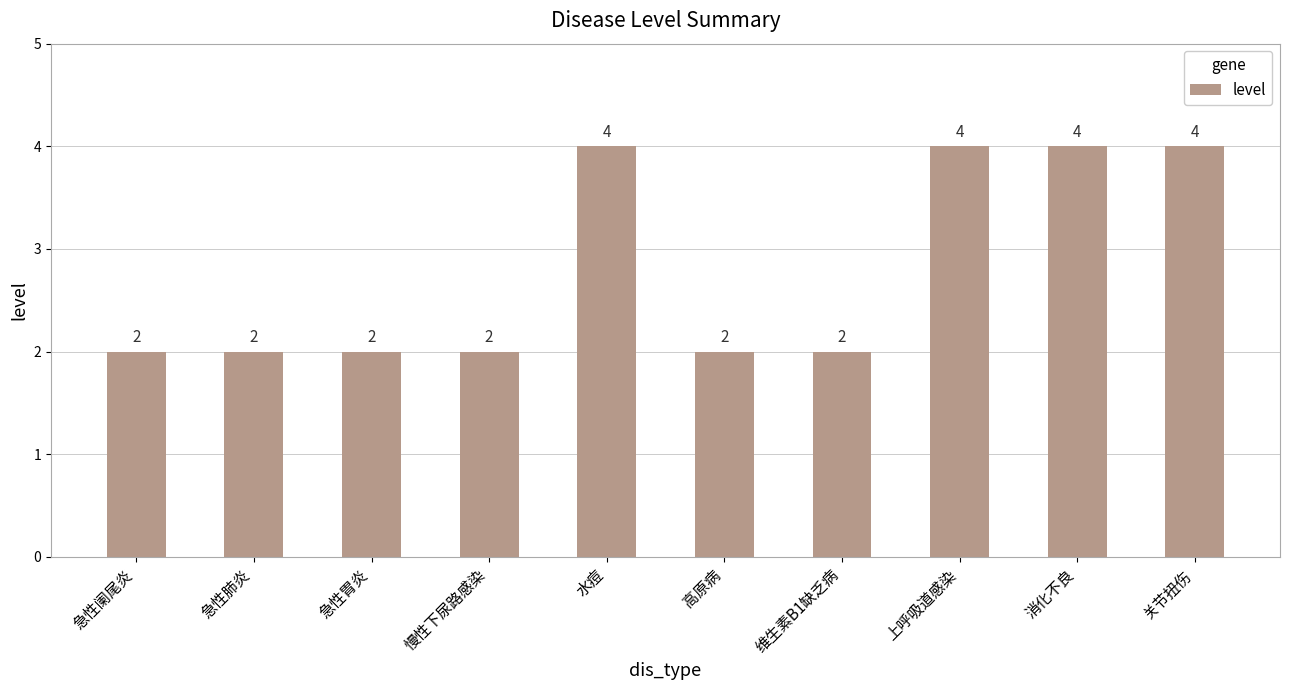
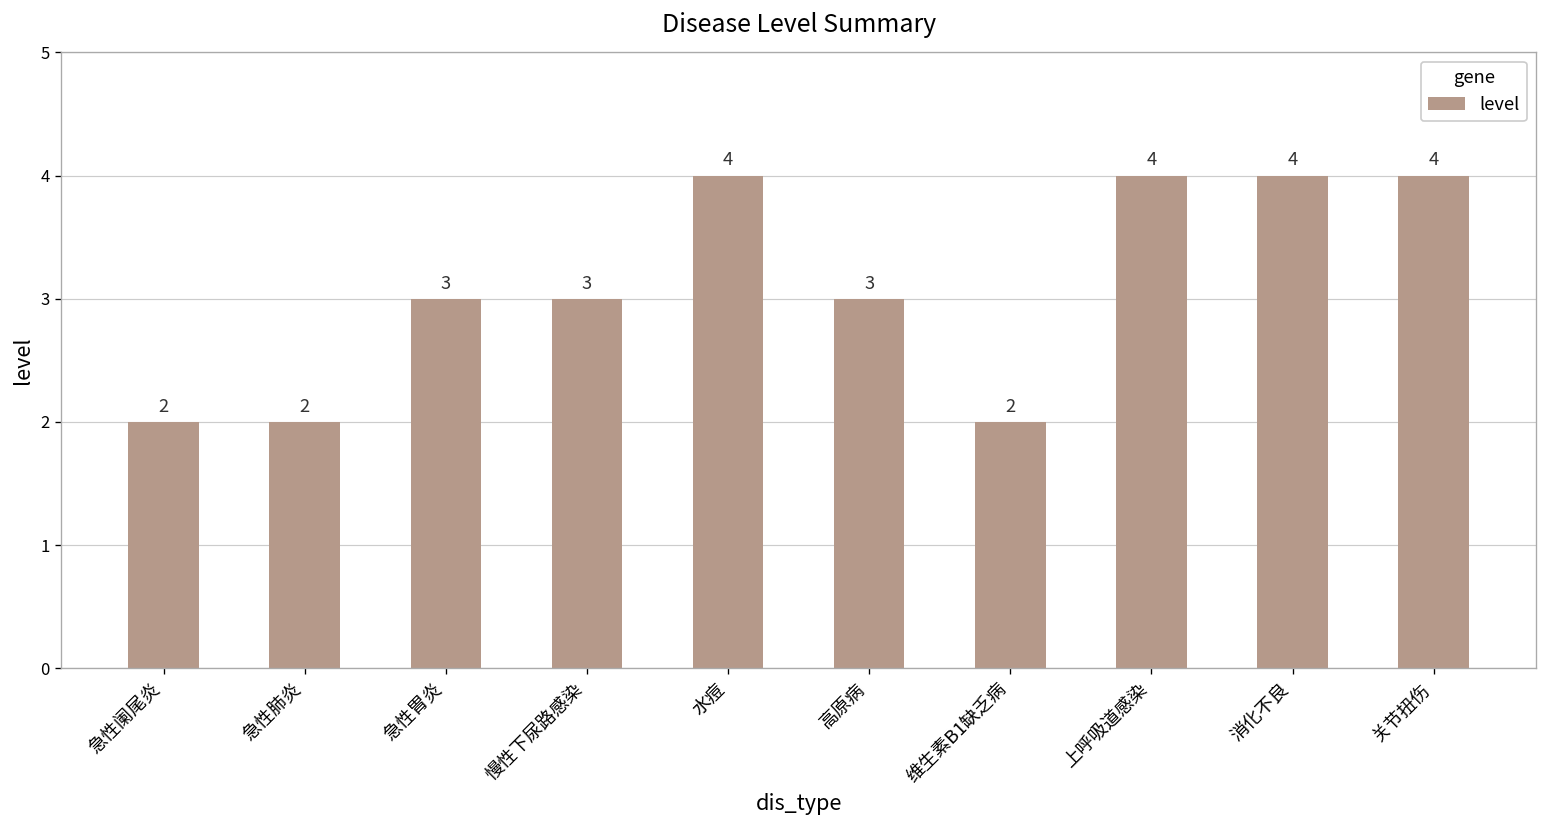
  {
    "急性阑尾炎": 2,
    "急性肺炎": 2,
-   "急性胃炎": 2,
-   "慢性下尿路感染": 2,
+   "急性胃炎": 3,
+   "慢性下尿路感染": 3,
    "水痘": 4,
-   "高原病": 2,
+   "高原病": 3,
    "维生素B1缺乏病": 2,
    "上呼吸道感染": 4,
    "消化不良": 4,
    "关节扭伤": 4
  }
